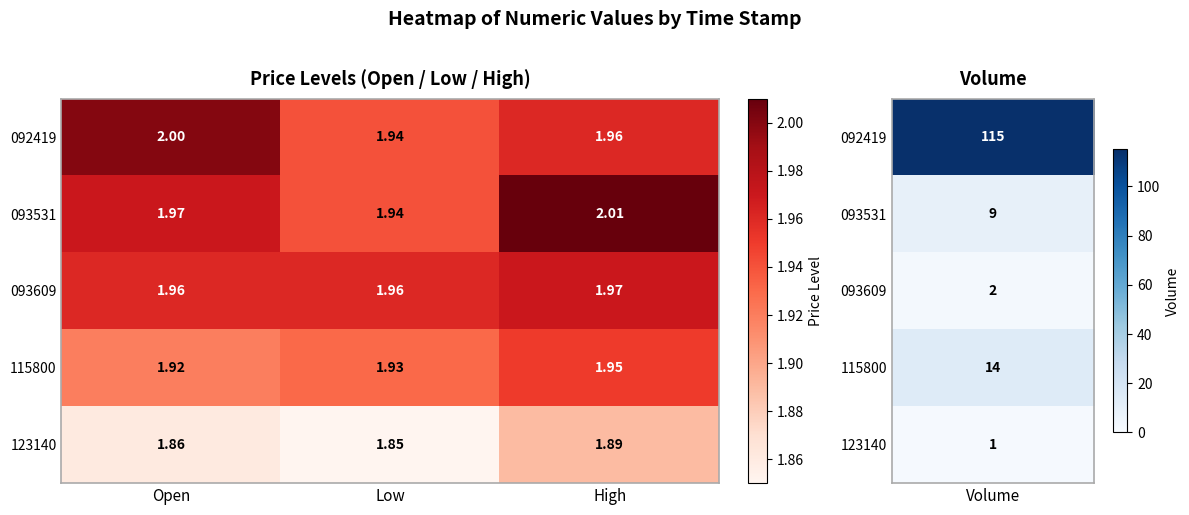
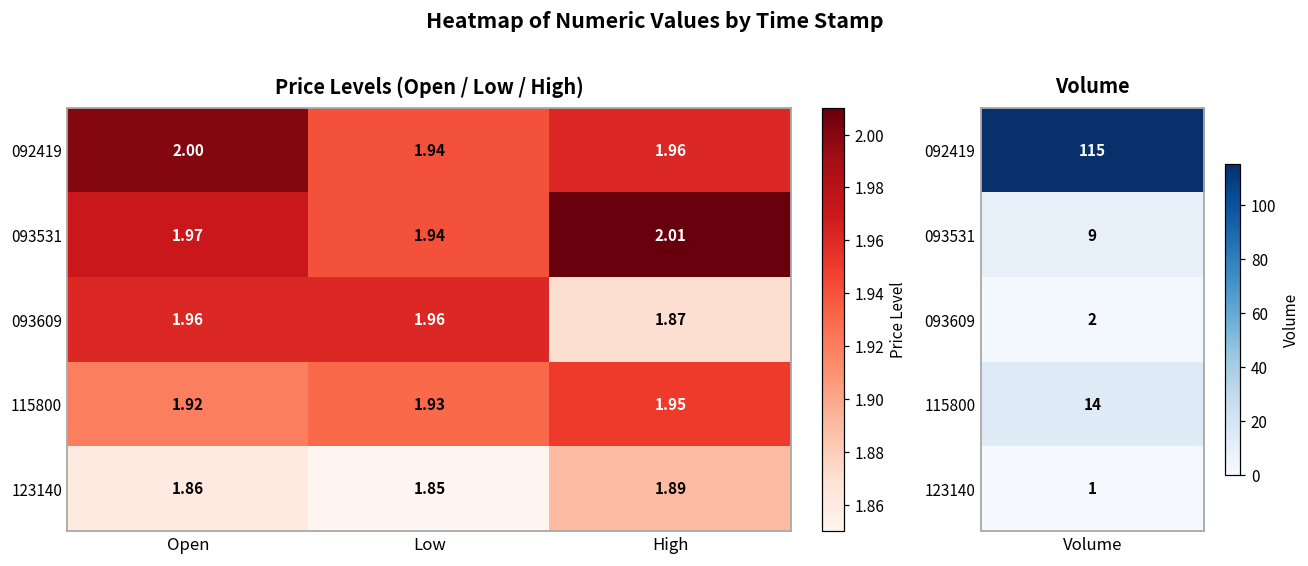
  {
    "Price Levels (Open / Low / High)": {
      "092419": {
        "Open": 2.00,
        "Low": 1.94,
        "High": 1.96
      },
      "093531": {
        "Open": 1.97,
        "Low": 1.94,
        "High": 2.01
      },
      "093609": {
        "Open": 1.96,
        "Low": 1.96,
-       "High": 1.97
+       "High": 1.87
      },
      "115800": {
        "Open": 1.92,
        "Low": 1.93,
        "High": 1.95
      },
      "123140": {
        "Open": 1.86,
        "Low": 1.85,
        "High": 1.89
      }
    },
    "Volume": {
      "092419": {
        "Volume": 115
      },
      "093531": {
        "Volume": 9
      },
      "093609": {
        "Volume": 2
      },
      "115800": {
        "Volume": 14
      },
      "123140": {
        "Volume": 1
      }
    }
  }
